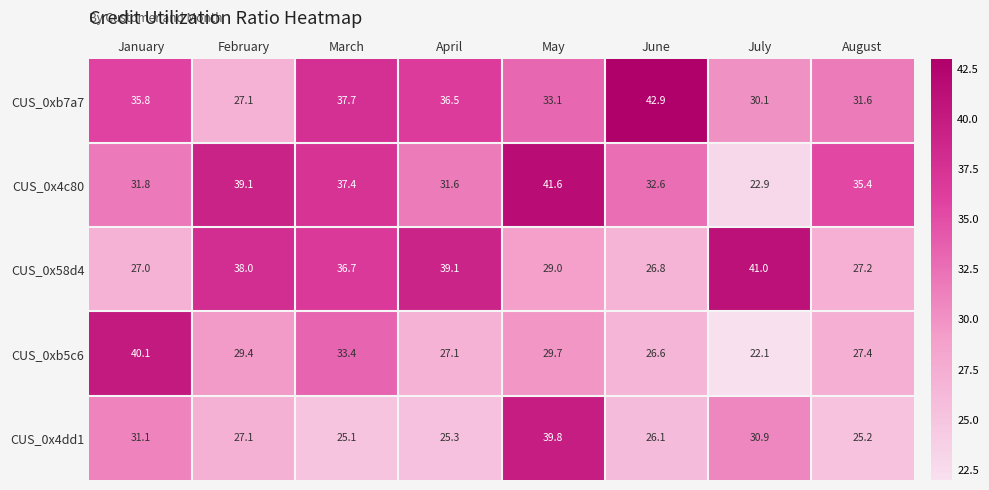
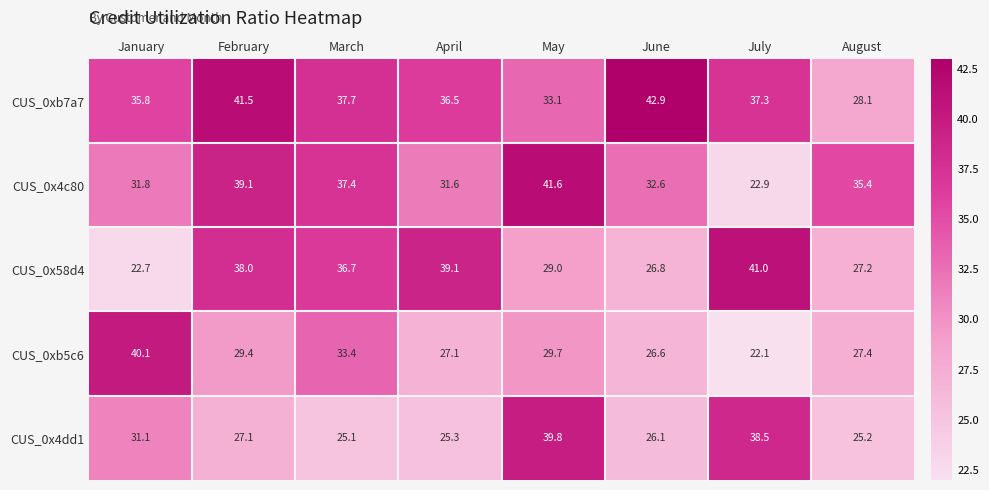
  {
    "CUS_0xb7a7": {
      "January": 35.8,
-     "February": 27.1,
+     "February": 41.5,
      "March": 37.7,
      "April": 36.5,
      "May": 33.1,
      "June": 42.9,
-     "July": 30.1,
-     "August": 31.6
+     "July": 37.3,
+     "August": 28.1
    },
    "CUS_0x4c80": {
      "January": 31.8,
      "February": 39.1,
      "March": 37.4,
      "April": 31.6,
      "May": 41.6,
      "June": 32.6,
      "July": 22.9,
      "August": 35.4
    },
    "CUS_0x58d4": {
-     "January": 27.0,
+     "January": 22.7,
      "February": 38.0,
      "March": 36.7,
      "April": 39.1,
      "May": 29.0,
      "June": 26.8,
      "July": 41.0,
      "August": 27.2
    },
    "CUS_0xb5c6": {
      "January": 40.1,
      "February": 29.4,
      "March": 33.4,
      "April": 27.1,
      "May": 29.7,
      "June": 26.6,
      "July": 22.1,
      "August": 27.4
    },
    "CUS_0x4dd1": {
      "January": 31.1,
      "February": 27.1,
      "March": 25.1,
      "April": 25.3,
      "May": 39.8,
      "June": 26.1,
-     "July": 30.9,
+     "July": 38.5,
      "August": 25.2
    }
  }
